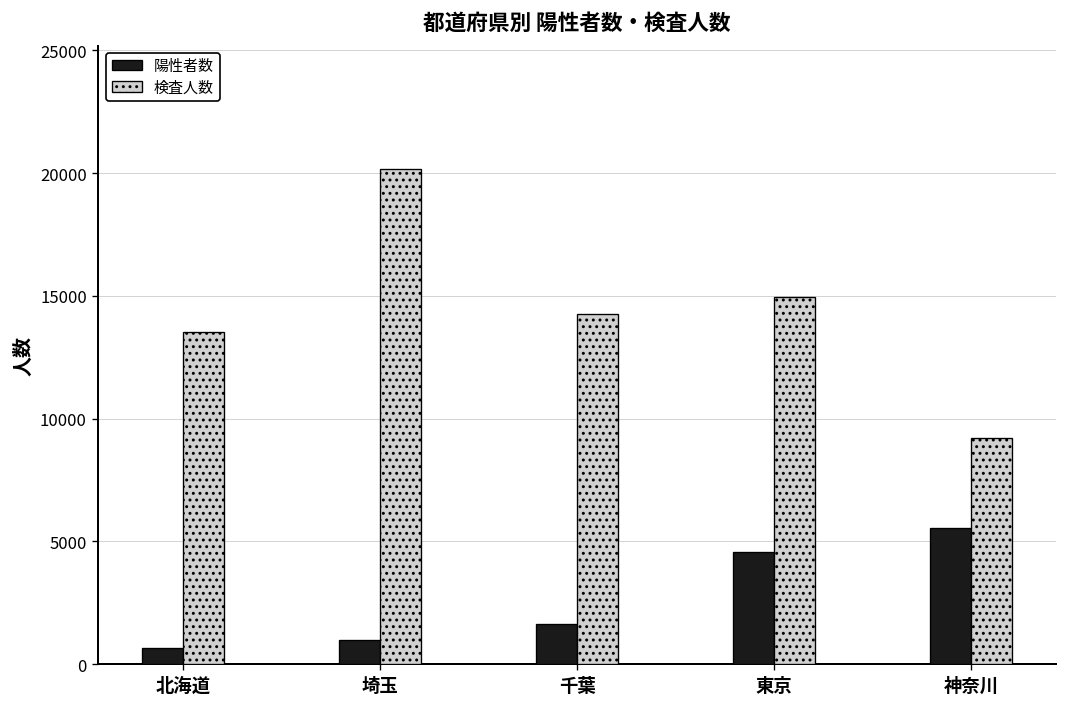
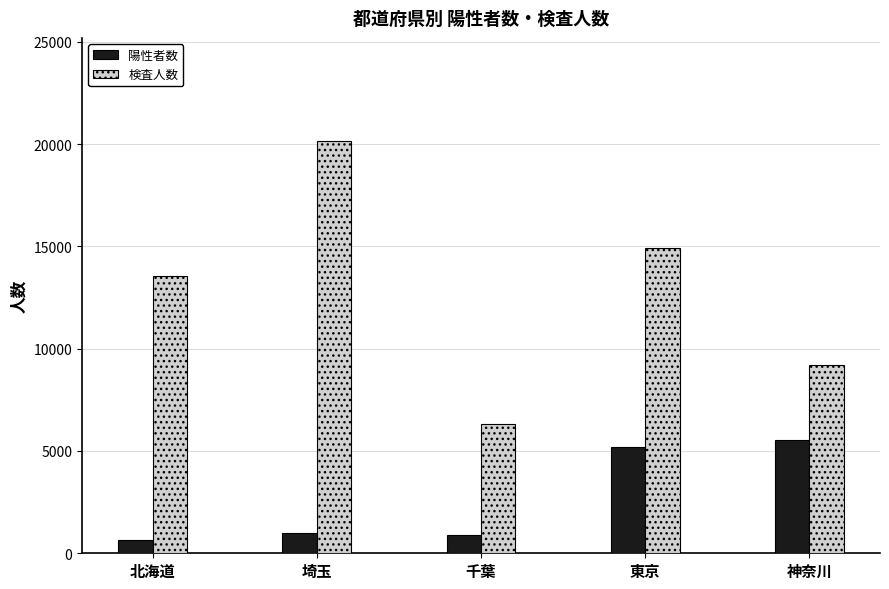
  {
    "陽性者数": {
      "北海道": 700,
      "埼玉": 1000,
-     "千葉": 1600,
-     "東京": 4600,
+     "千葉": 900,
+     "東京": 5200,
      "神奈川": 5600
    },
    "検査人数": {
      "北海道": 13500,
      "埼玉": 20200,
-     "千葉": 14300,
+     "千葉": 6300,
      "東京": 14900,
      "神奈川": 9200
    }
  }
